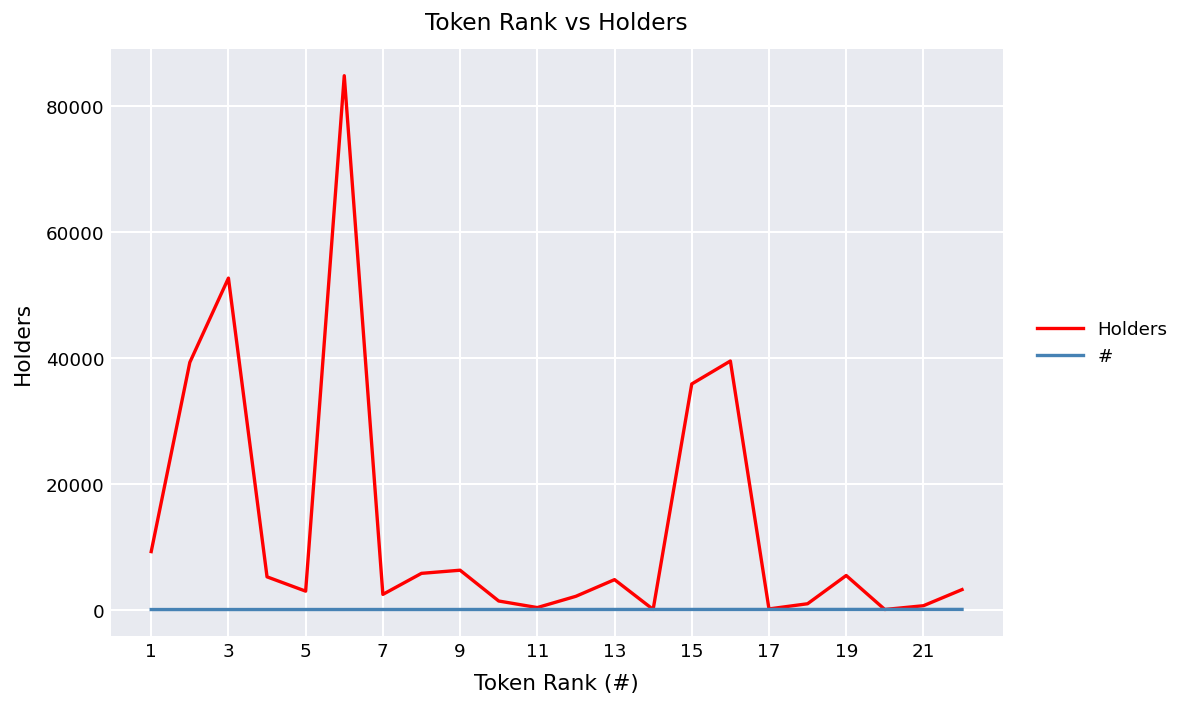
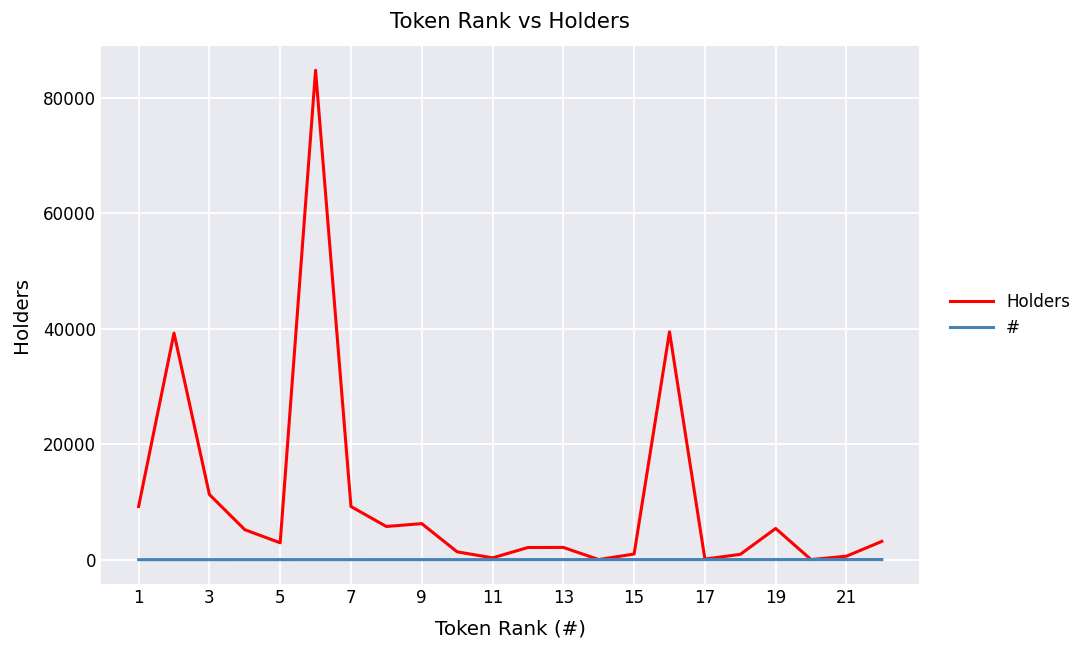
  {
    "Holders": {
      "1": 9000,
-     "3": 53000,
+     "3": 11000,
      "5": 3000,
-     "7": 2000,
+     "7": 9000,
      "9": 6000,
-     "13": 5000,
-     "15": 36000,
+     "13": 2000,
+     "15": 1000,
      "19": 5000,
      "21": 1000
    },
    "#": {
      "1": 0,
      "3": 0,
      "5": 0,
      "7": 0,
      "9": 0,
      "13": 0,
      "15": 0,
      "19": 0,
      "21": 0
    }
  }
